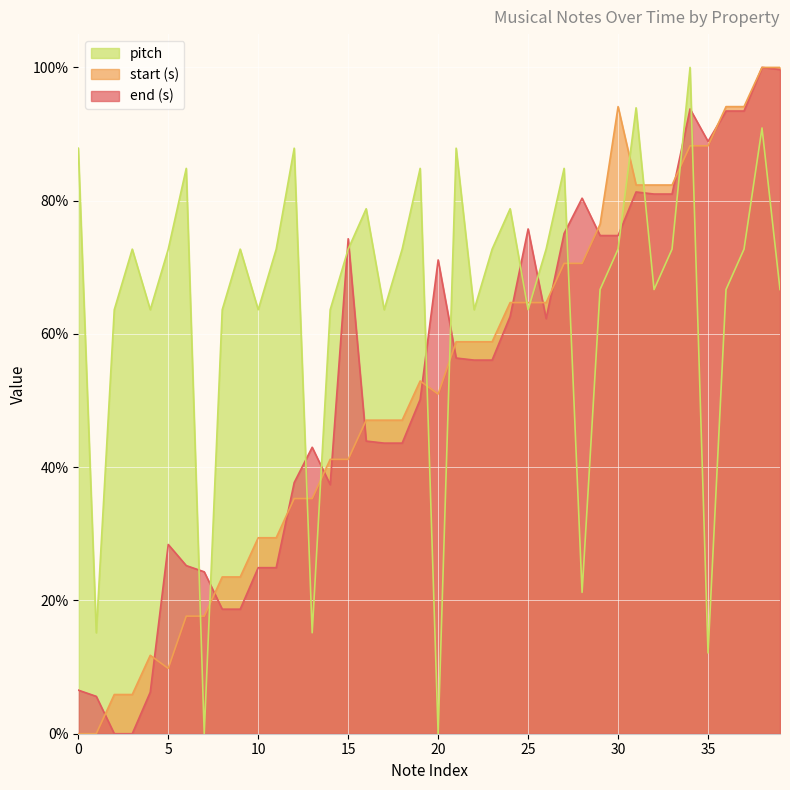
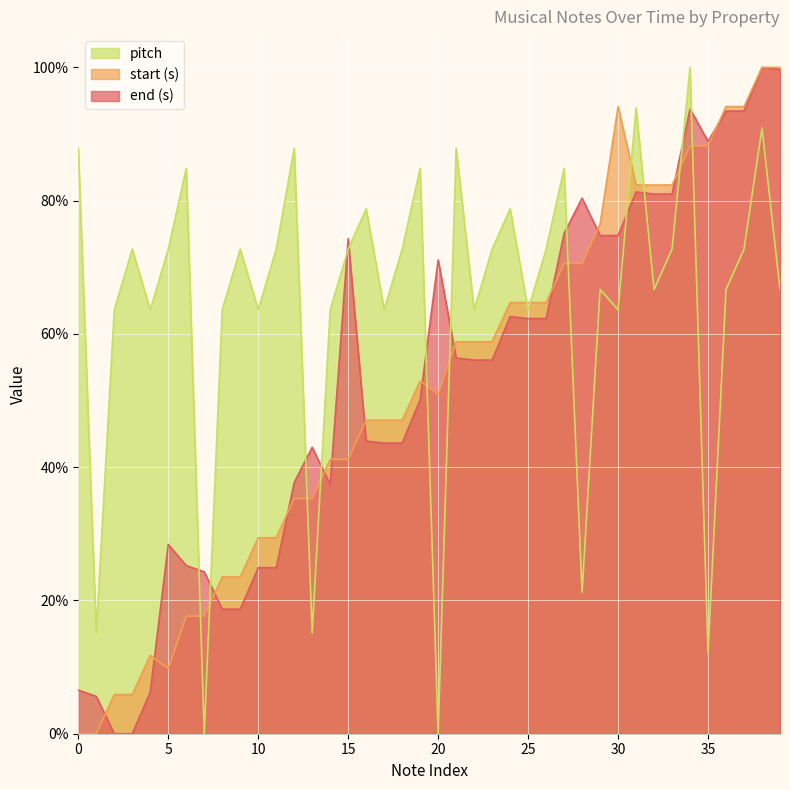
  {
    "pitch": {
      "0": "88%",
      "5": "73%",
      "10": "64%",
      "15": "73%",
      "20": "0%",
      "25": "64%",
-     "30": "73%",
+     "30": "64%",
      "35": "12%"
    },
    "start (s)": {
      "0": "0%",
      "5": "10%",
      "10": "29%",
      "15": "41%",
      "20": "51%",
      "25": "65%",
      "30": "94%",
      "35": "88%"
    },
    "end (s)": {
      "0": "7%",
      "5": "28%",
      "10": "25%",
      "15": "74%",
      "20": "71%",
-     "25": "76%",
+     "25": "62%",
      "30": "75%",
      "35": "89%"
    }
  }
